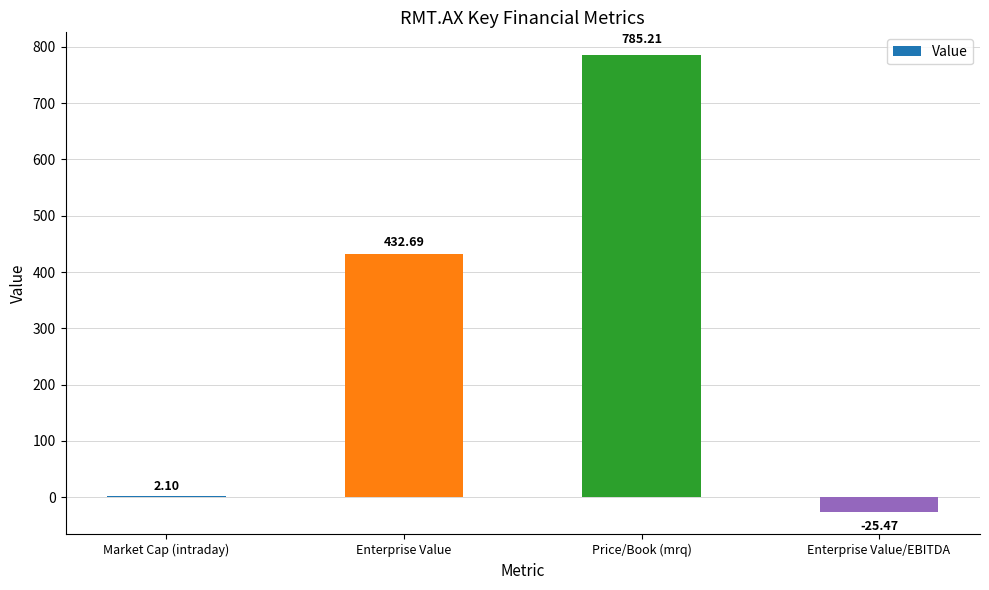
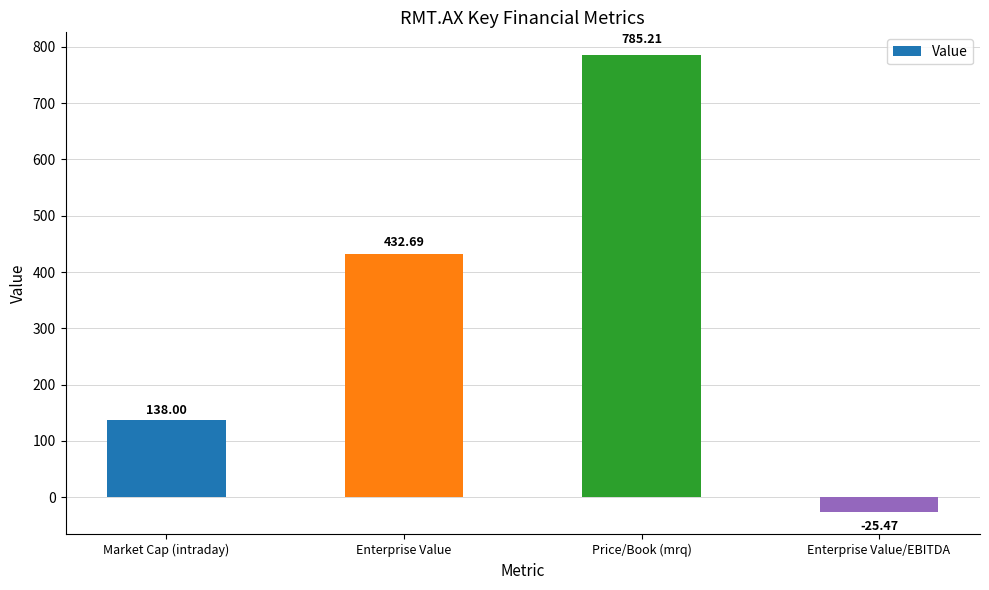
  {
-   "Market Cap (intraday)": 2.10,
+   "Market Cap (intraday)": 138.00,
    "Enterprise Value": 432.69,
    "Price/Book (mrq)": 785.21,
    "Enterprise Value/EBITDA": -25.47
  }
